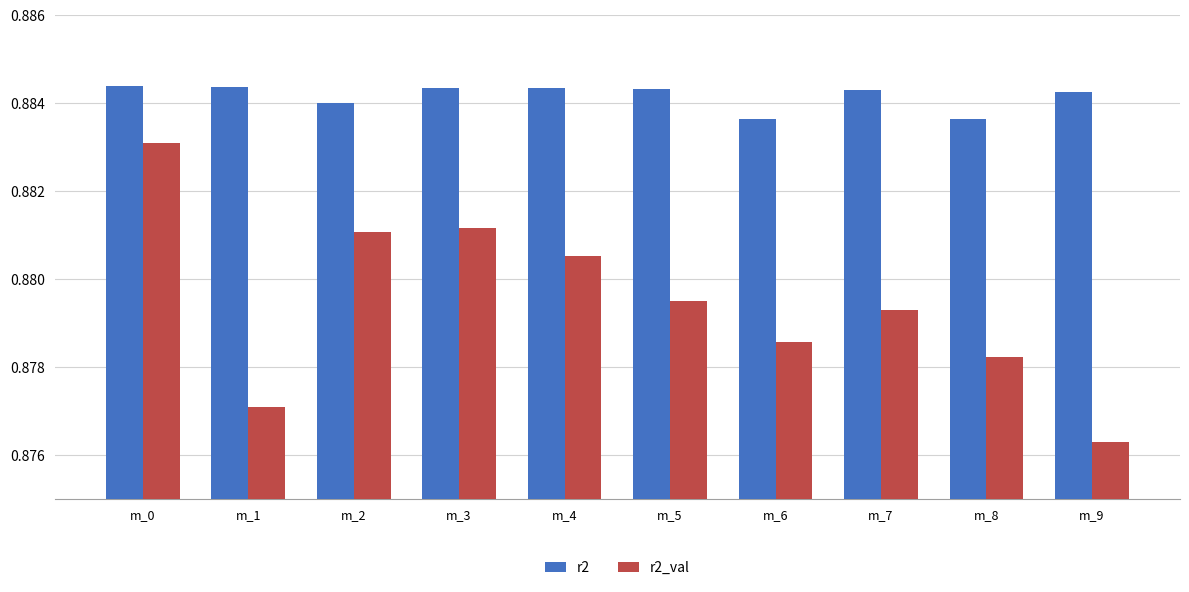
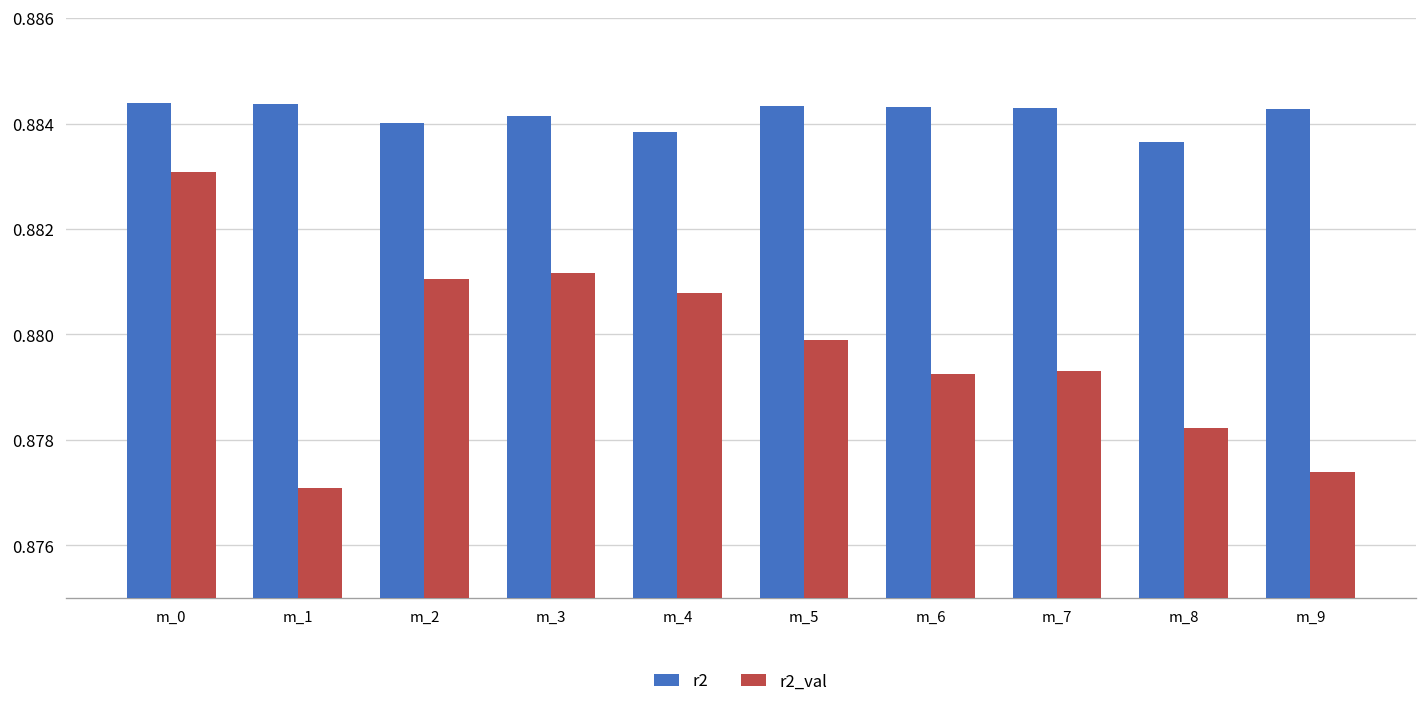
  {
    "r2": {
      "m_0": 0.8844,
      "m_1": 0.8844,
      "m_2": 0.8840,
-     "m_3": 0.8844,
-     "m_4": 0.8843,
+     "m_3": 0.8841,
+     "m_4": 0.8838,
      "m_5": 0.8843,
-     "m_6": 0.8836,
+     "m_6": 0.8843,
      "m_7": 0.8843,
      "m_8": 0.8836,
      "m_9": 0.8843
    },
    "r2_val": {
      "m_0": 0.8831,
      "m_1": 0.8771,
      "m_2": 0.8811,
      "m_3": 0.8812,
-     "m_4": 0.8805,
-     "m_5": 0.8795,
-     "m_6": 0.8786,
+     "m_4": 0.8808,
+     "m_5": 0.8799,
+     "m_6": 0.8793,
      "m_7": 0.8793,
      "m_8": 0.8782,
-     "m_9": 0.8763
+     "m_9": 0.8774
    }
  }
